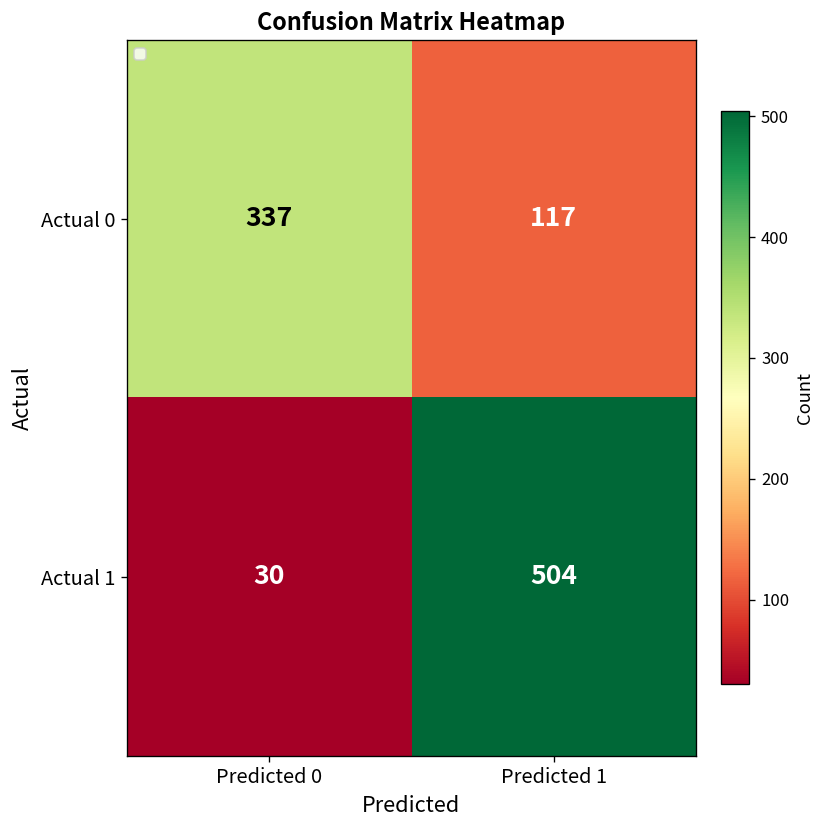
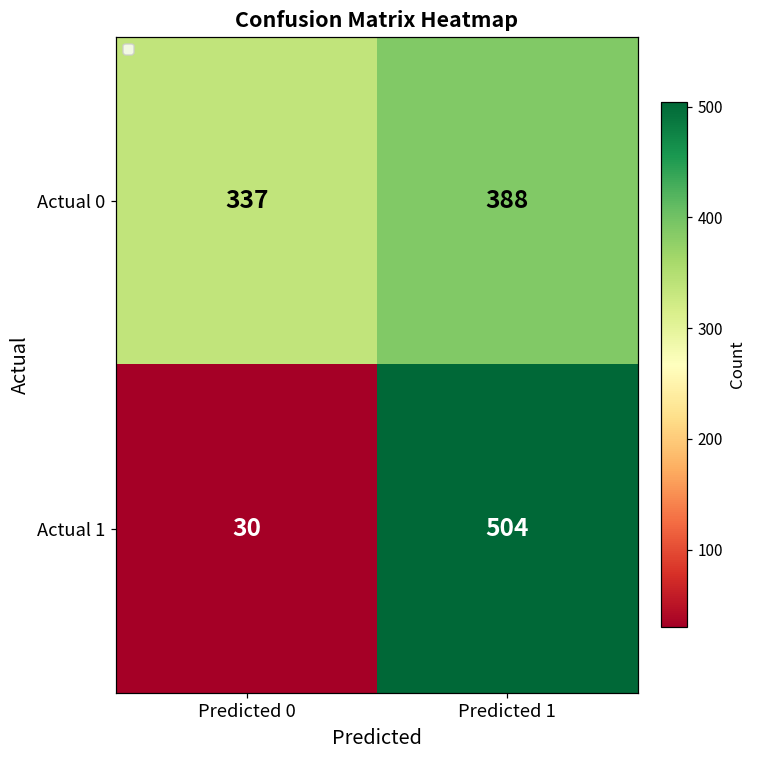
  {
    "Actual 0": {
      "Predicted 0": 337,
-     "Predicted 1": 117
+     "Predicted 1": 388
    },
    "Actual 1": {
      "Predicted 0": 30,
      "Predicted 1": 504
    }
  }
